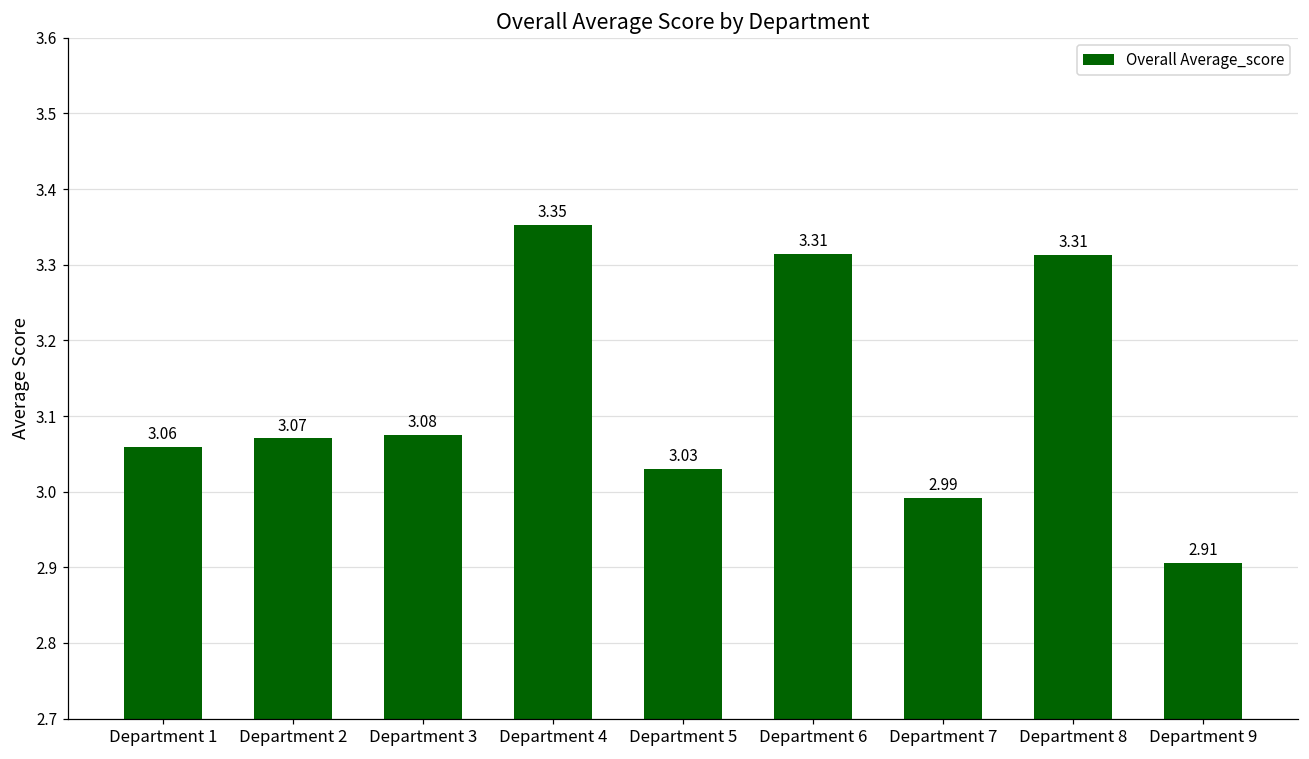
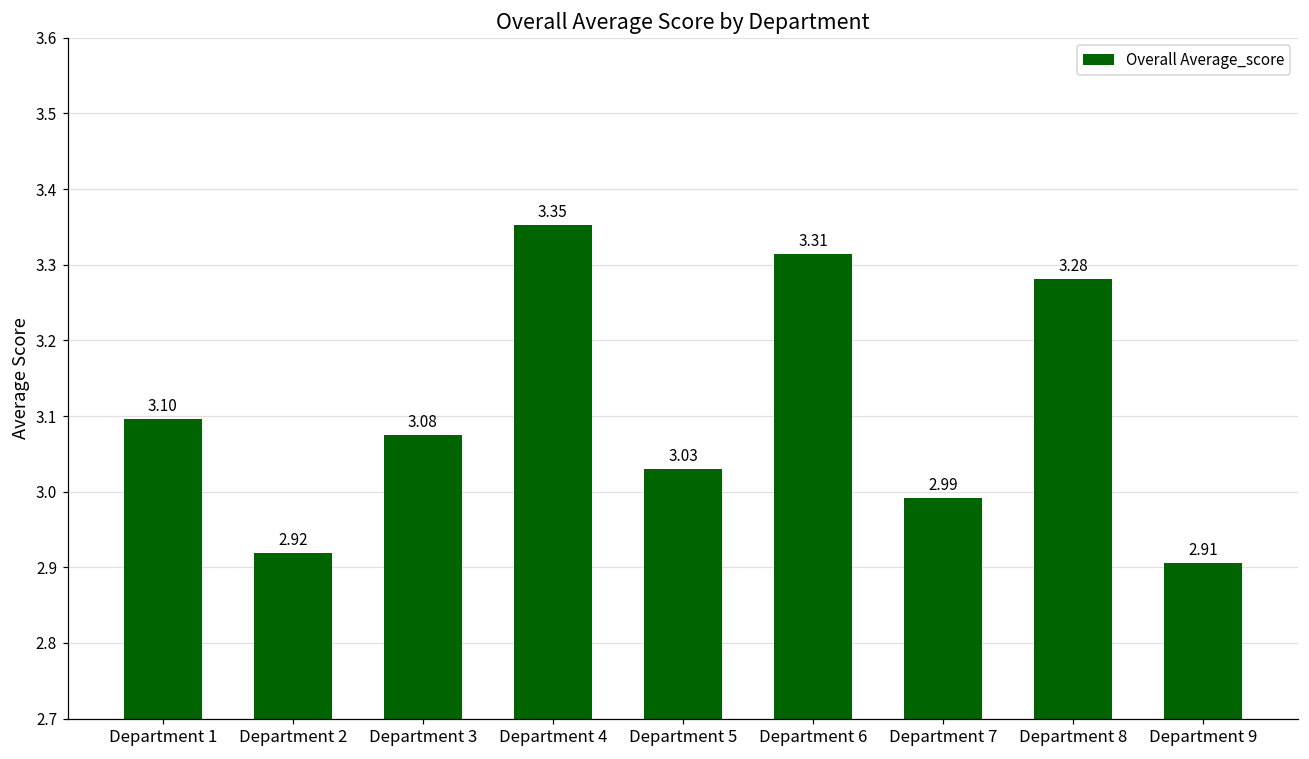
  {
-   "Department 1": 3.06,
-   "Department 2": 3.07,
+   "Department 1": 3.10,
+   "Department 2": 2.92,
    "Department 3": 3.08,
    "Department 4": 3.35,
    "Department 5": 3.03,
    "Department 6": 3.31,
    "Department 7": 2.99,
-   "Department 8": 3.31,
+   "Department 8": 3.28,
    "Department 9": 2.91
  }
